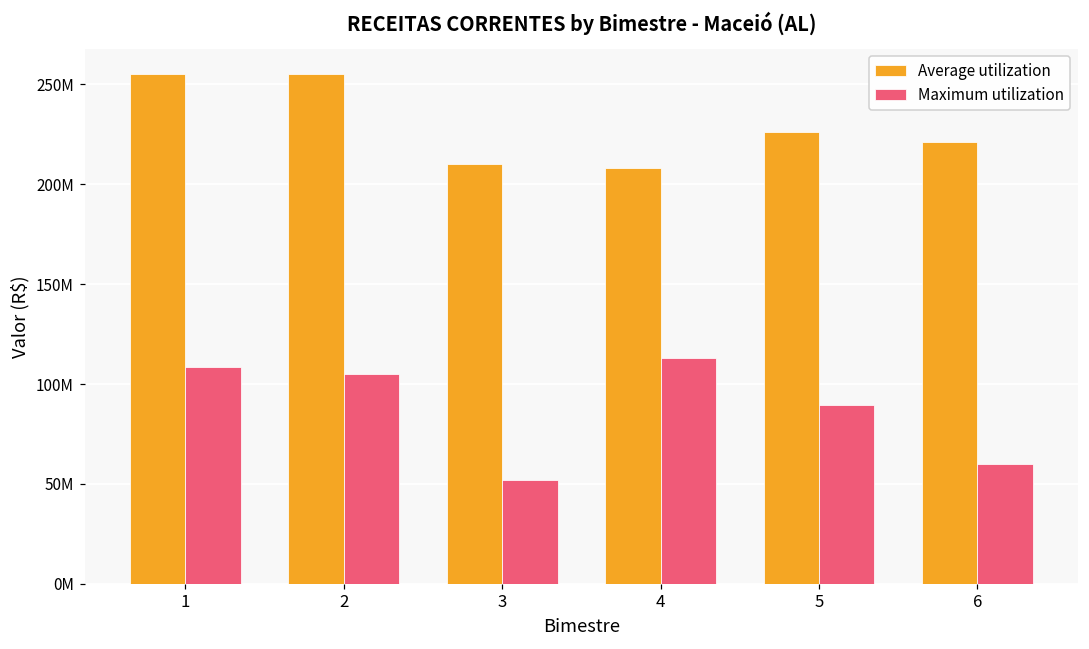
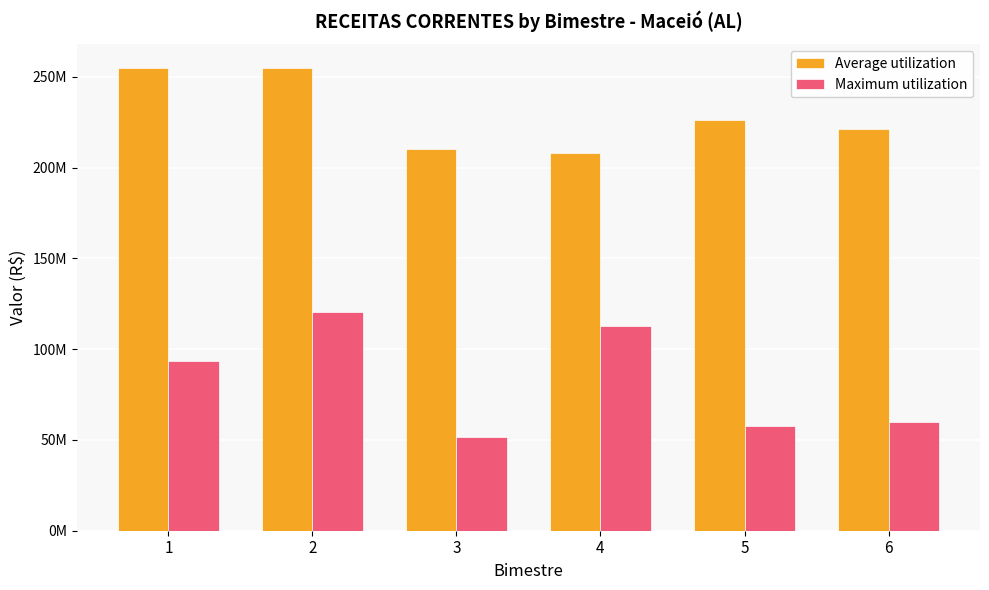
  {
    "Average utilization": {
      "1": 255000000,
      "2": 255000000,
      "3": 210000000,
      "4": 208000000,
      "5": 226000000,
      "6": 221000000
    },
    "Maximum utilization": {
-     "1": 108000000,
-     "2": 105000000,
+     "1": 93000000,
+     "2": 120000000,
      "3": 52000000,
      "4": 113000000,
-     "5": 90000000,
+     "5": 58000000,
      "6": 60000000
    }
  }
